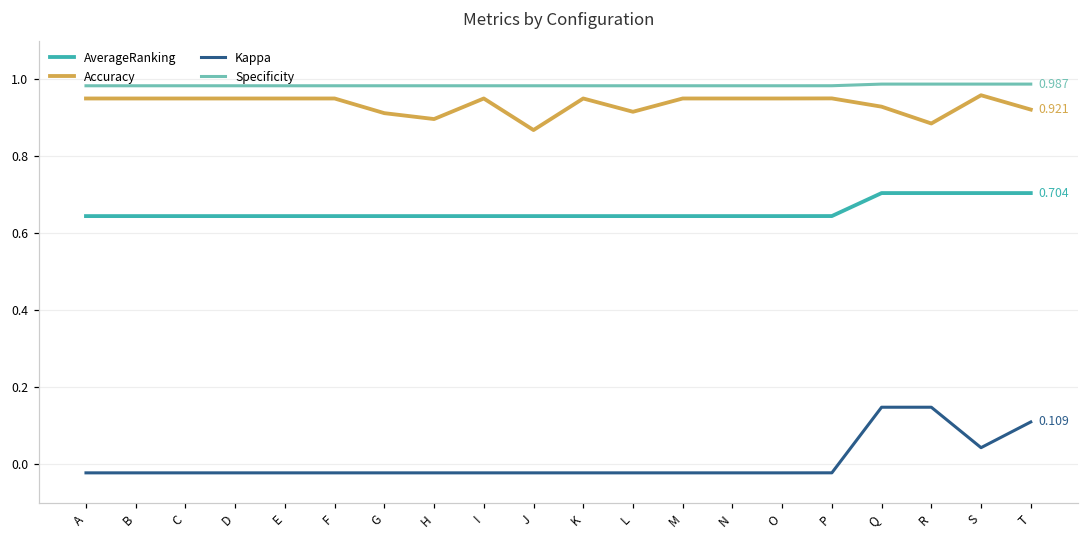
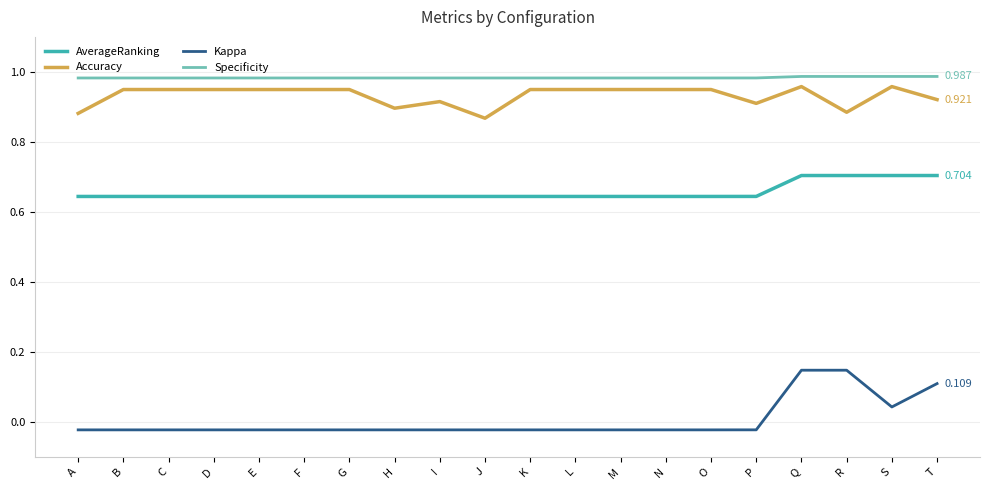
  {
    "Accuracy": {
-     "A": 0.95,
+     "A": 0.88,
      "B": 0.95,
      "C": 0.95,
      "D": 0.95,
      "E": 0.95,
      "F": 0.95,
-     "G": 0.91,
+     "G": 0.95,
      "H": 0.90,
-     "I": 0.95,
+     "I": 0.92,
      "J": 0.87,
      "K": 0.95,
-     "L": 0.92,
+     "L": 0.95,
      "M": 0.95,
      "N": 0.95,
      "O": 0.95,
-     "P": 0.95,
-     "Q": 0.93,
+     "P": 0.91,
+     "Q": 0.96,
      "R": 0.88,
      "S": 0.96
    },
    "Kappa": {
      "T": 0.109
    }
  }
